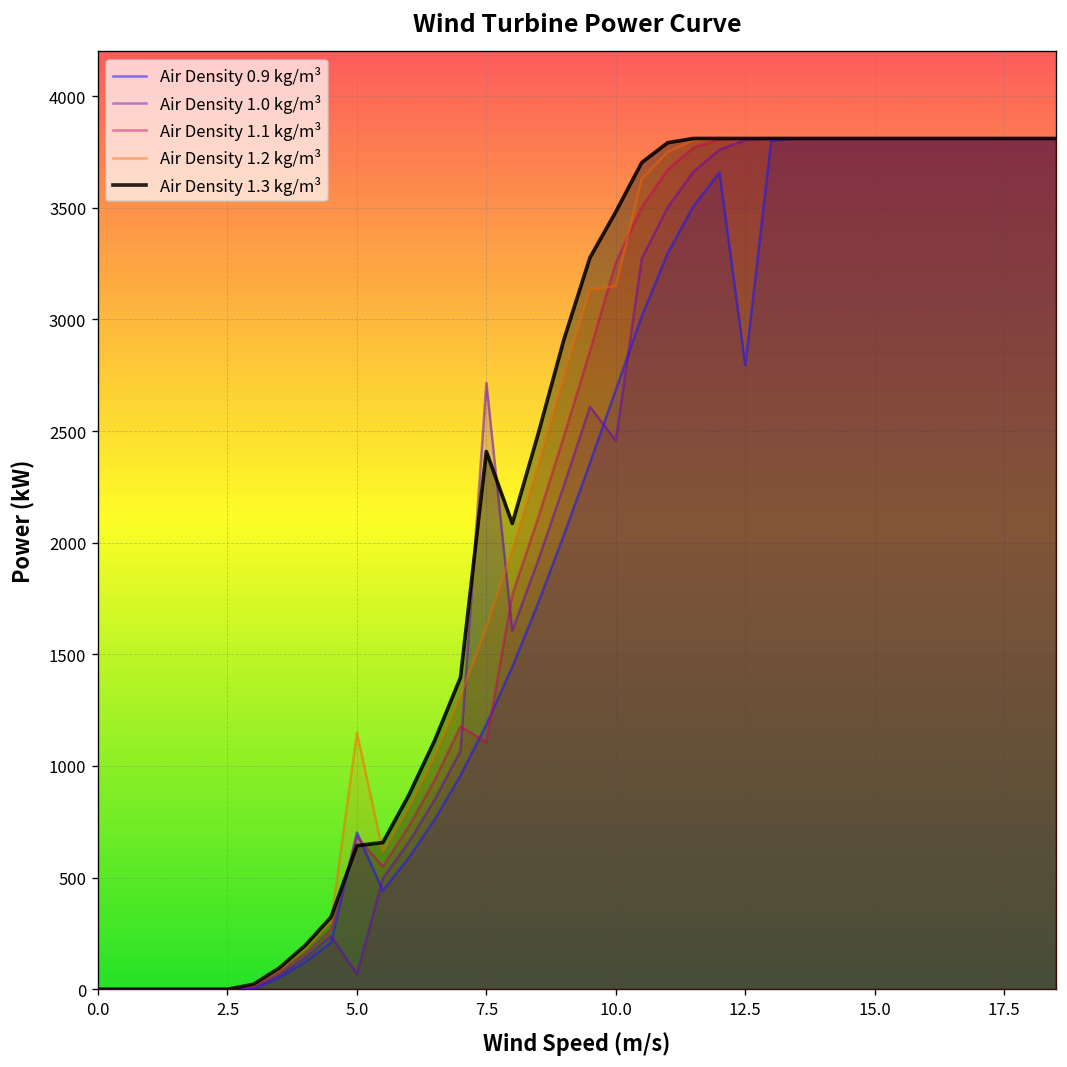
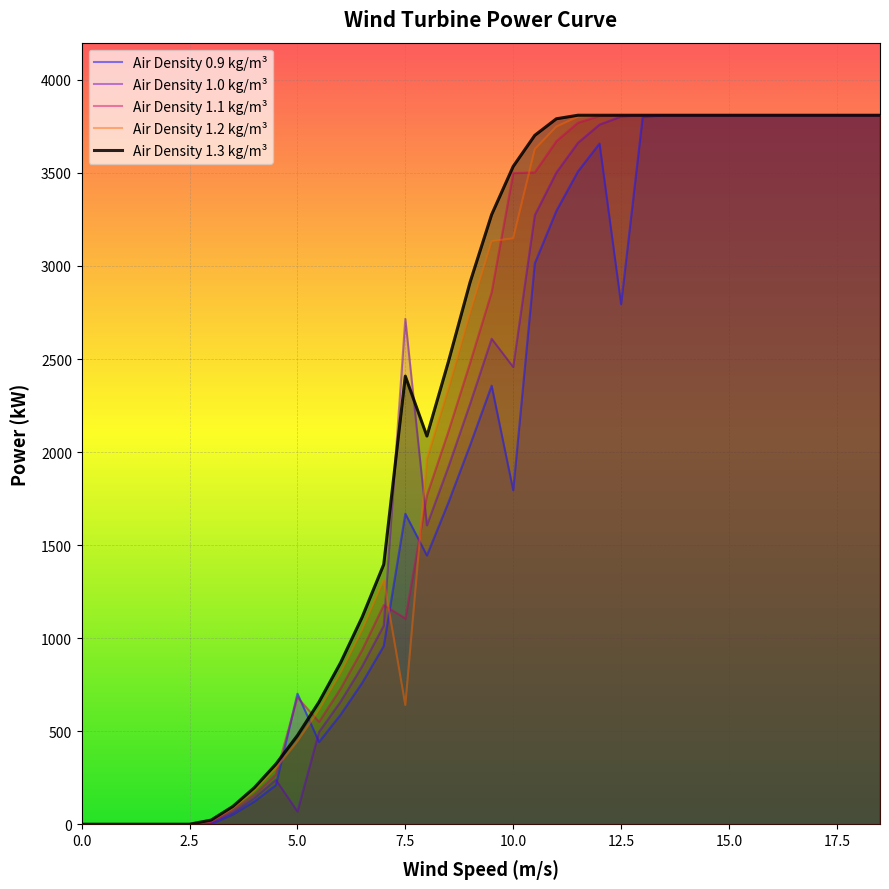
  {
    "Air Density 0.9 kg/m³": {
      "5.0": 700,
-     "7.5": 1190,
-     "10.0": 2690,
+     "7.5": 1670,
+     "10.0": 1800,
      "12.5": 2800
    },
    "Air Density 1.0 kg/m³": {
      "5.0": 70,
      "7.5": 2720,
      "10.0": 2460
    },
    "Air Density 1.1 kg/m³": {
      "5.0": 680,
      "7.5": 1110,
-     "10.0": 3260
+     "10.0": 3500
    },
    "Air Density 1.2 kg/m³": {
-     "5.0": 1150,
-     "7.5": 1620,
+     "5.0": 450,
+     "7.5": 640,
      "10.0": 3150
    },
    "Air Density 1.3 kg/m³": {
-     "5.0": 640,
+     "5.0": 480,
      "7.5": 2410,
-     "10.0": 3480
+     "10.0": 3540
    }
  }
